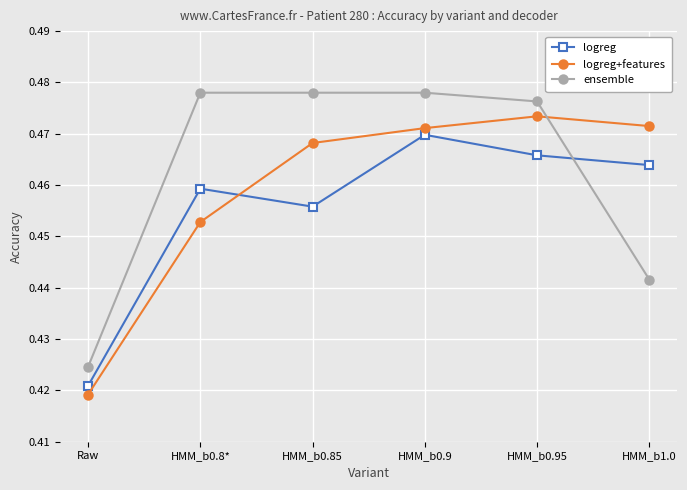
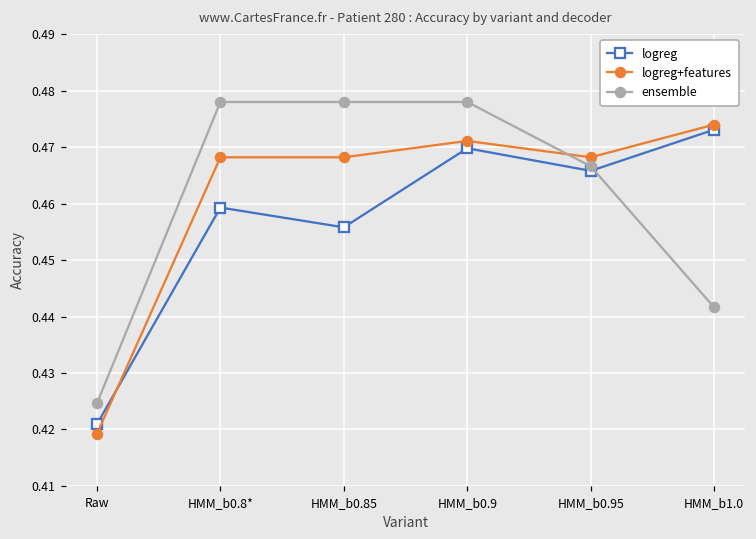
  {
    "logreg": {
      "Raw": 0.421,
      "HMM_b0.8*": 0.459,
      "HMM_b0.85": 0.456,
      "HMM_b0.9": 0.470,
      "HMM_b0.95": 0.466,
-     "HMM_b1.0": 0.464
+     "HMM_b1.0": 0.473
    },
    "logreg+features": {
      "Raw": 0.419,
-     "HMM_b0.8*": 0.453,
+     "HMM_b0.8*": 0.468,
      "HMM_b0.85": 0.468,
      "HMM_b0.9": 0.471,
-     "HMM_b0.95": 0.473,
-     "HMM_b1.0": 0.472
+     "HMM_b0.95": 0.468,
+     "HMM_b1.0": 0.474
    },
    "ensemble": {
      "Raw": 0.425,
      "HMM_b0.8*": 0.478,
      "HMM_b0.85": 0.478,
      "HMM_b0.9": 0.478,
-     "HMM_b0.95": 0.476,
+     "HMM_b0.95": 0.467,
      "HMM_b1.0": 0.442
    }
  }
